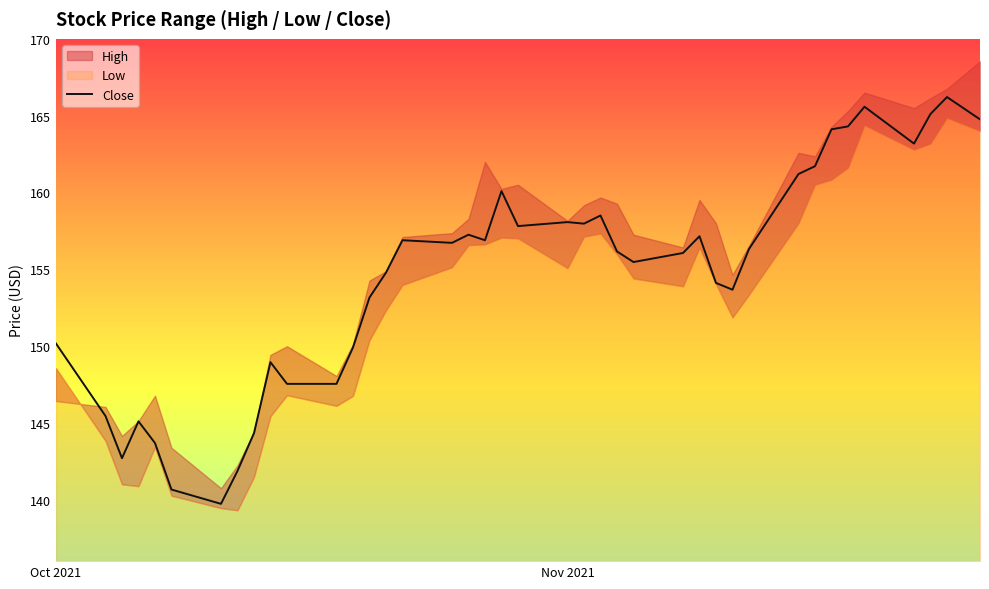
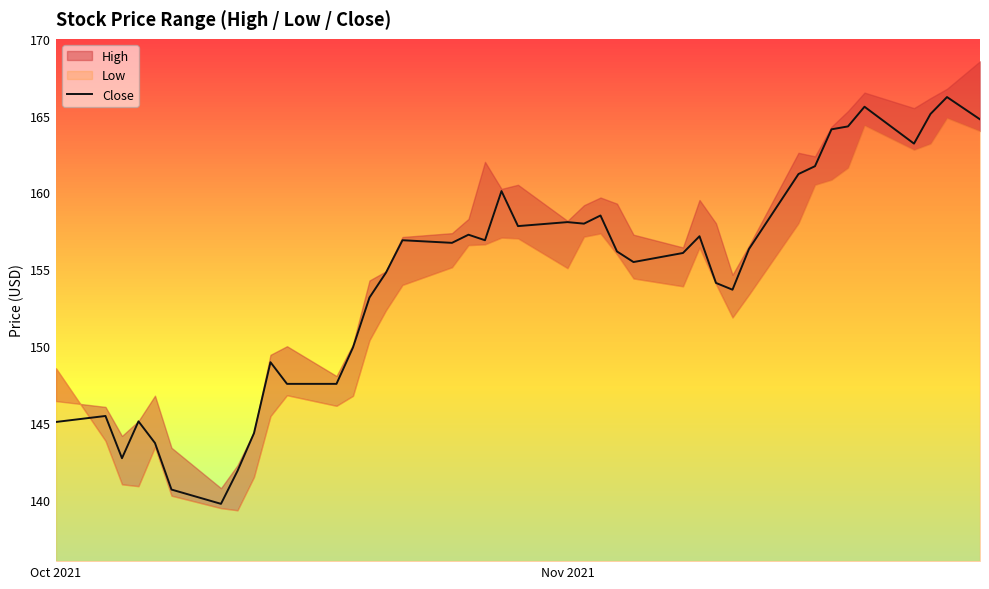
  {
    "Close": {
-     "Oct 2021": 150.2
+     "Oct 2021": 145.1
    },
    "Low": {
      "Nov 2021": 155.1
    }
  }
